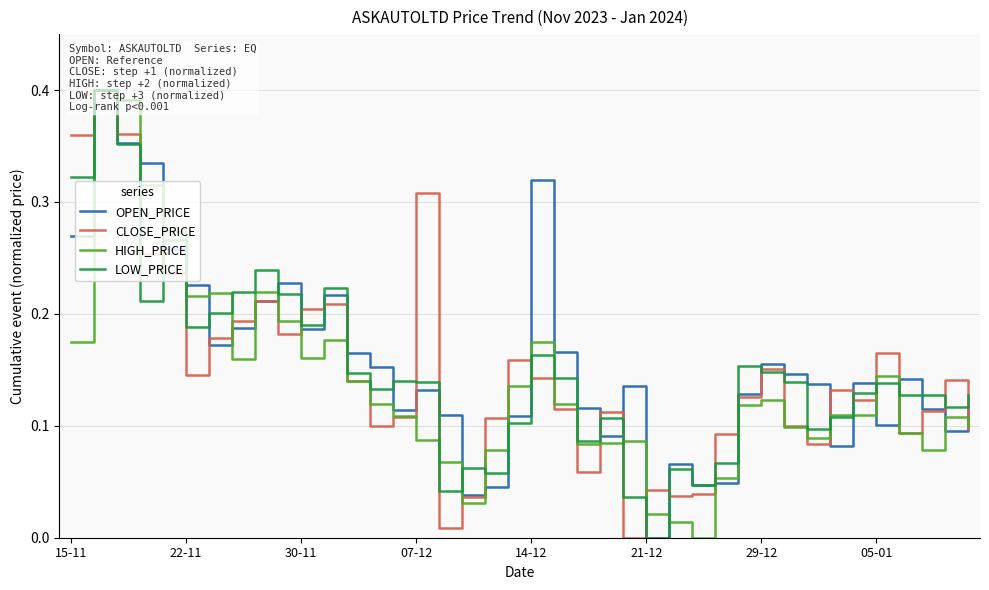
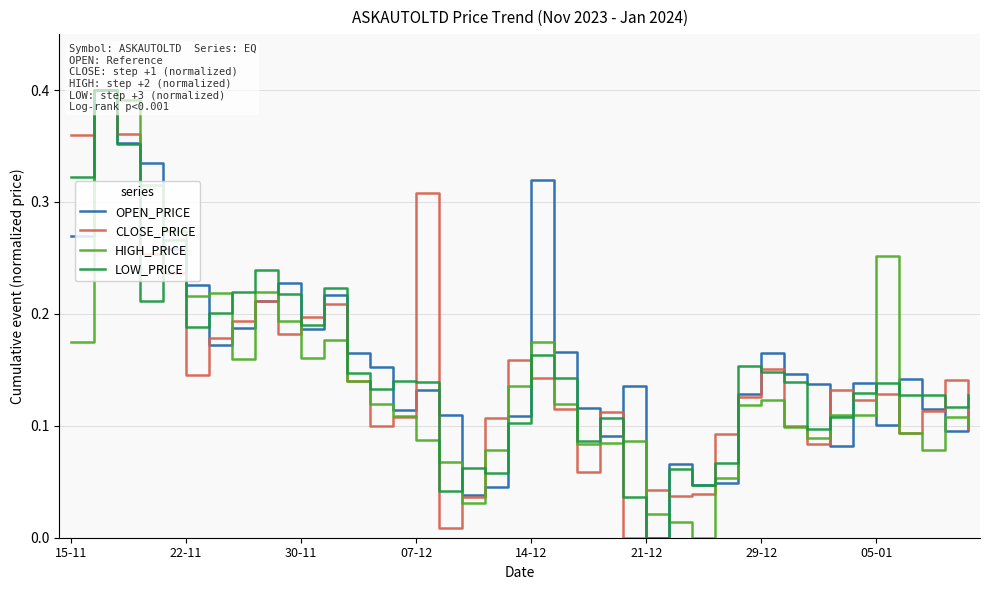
  {
    "OPEN_PRICE": {
      "15-11": 0.270,
      "22-11": 0.226,
      "30-11": 0.187,
      "07-12": 0.132,
      "14-12": 0.320,
-     "29-12": 0.155,
+     "29-12": 0.165,
      "05-01": 0.100
    },
    "CLOSE_PRICE": {
      "15-11": 0.360,
      "22-11": 0.146,
-     "30-11": 0.204,
+     "30-11": 0.197,
      "07-12": 0.308,
      "14-12": 0.142,
      "21-12": 0.043,
      "29-12": 0.151,
-     "05-01": 0.165
+     "05-01": 0.128
    },
    "HIGH_PRICE": {
      "15-11": 0.175,
      "22-11": 0.216,
      "30-11": 0.161,
      "07-12": 0.087,
      "14-12": 0.175,
      "21-12": 0.021,
      "29-12": 0.123,
-     "05-01": 0.145
+     "05-01": 0.252
    },
    "LOW_PRICE": {
      "15-11": 0.322,
      "22-11": 0.188,
      "30-11": 0.190,
      "07-12": 0.139,
      "14-12": 0.164,
      "29-12": 0.148,
      "05-01": 0.138
    }
  }
